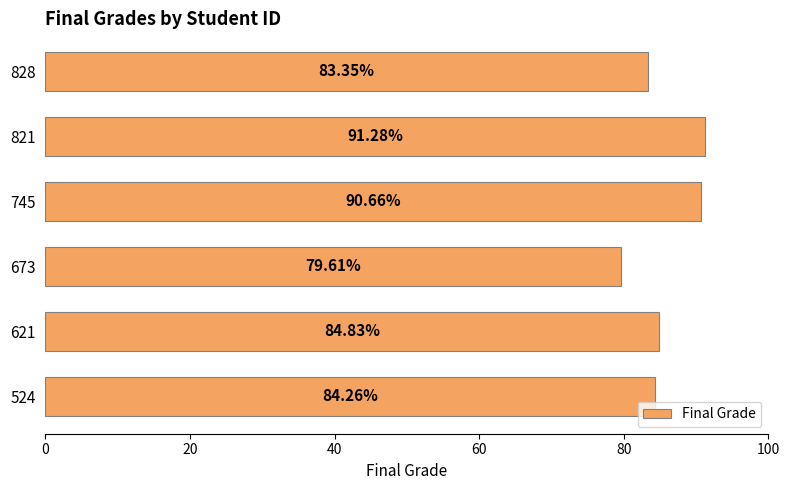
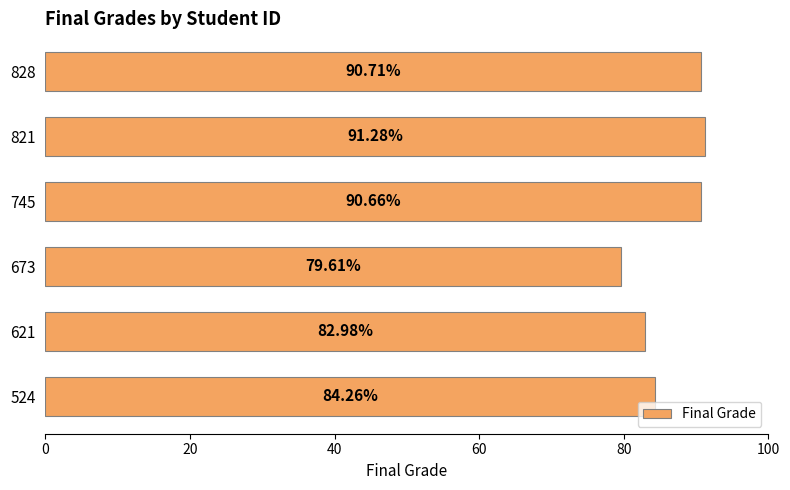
  {
-   "828": "83.35%",
+   "828": "90.71%",
    "821": "91.28%",
    "745": "90.66%",
    "673": "79.61%",
-   "621": "84.83%",
+   "621": "82.98%",
    "524": "84.26%"
  }
